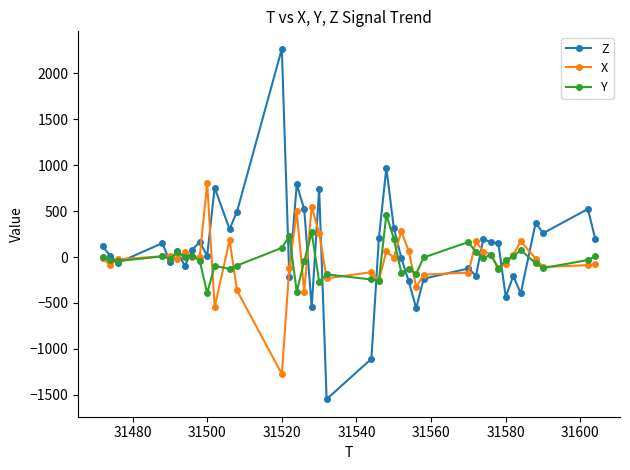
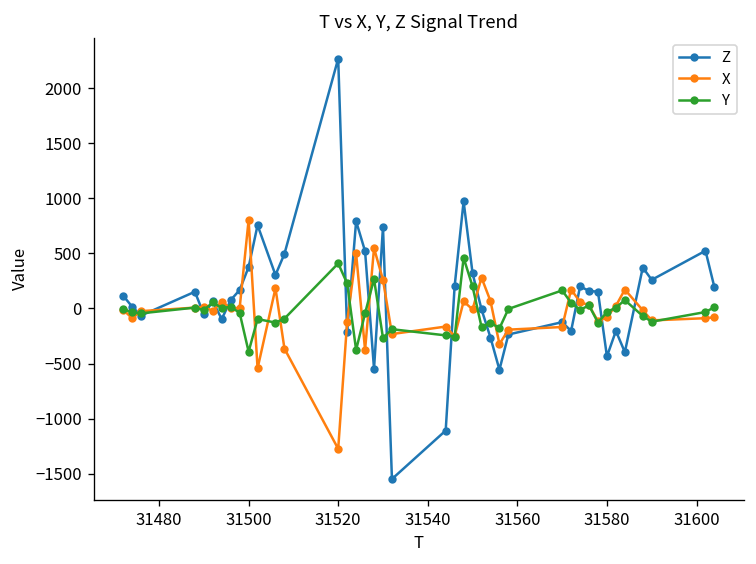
  {
    "Z": {
-     "31500": 0,
+     "31500": 400,
      "31520": 2300,
      "31580": -400
    },
    "X": {
      "31500": 800,
      "31520": -1300,
      "31580": -100
    },
    "Y": {
      "31500": -400,
-     "31520": 100,
+     "31520": 400,
      "31580": 0
    }
  }
